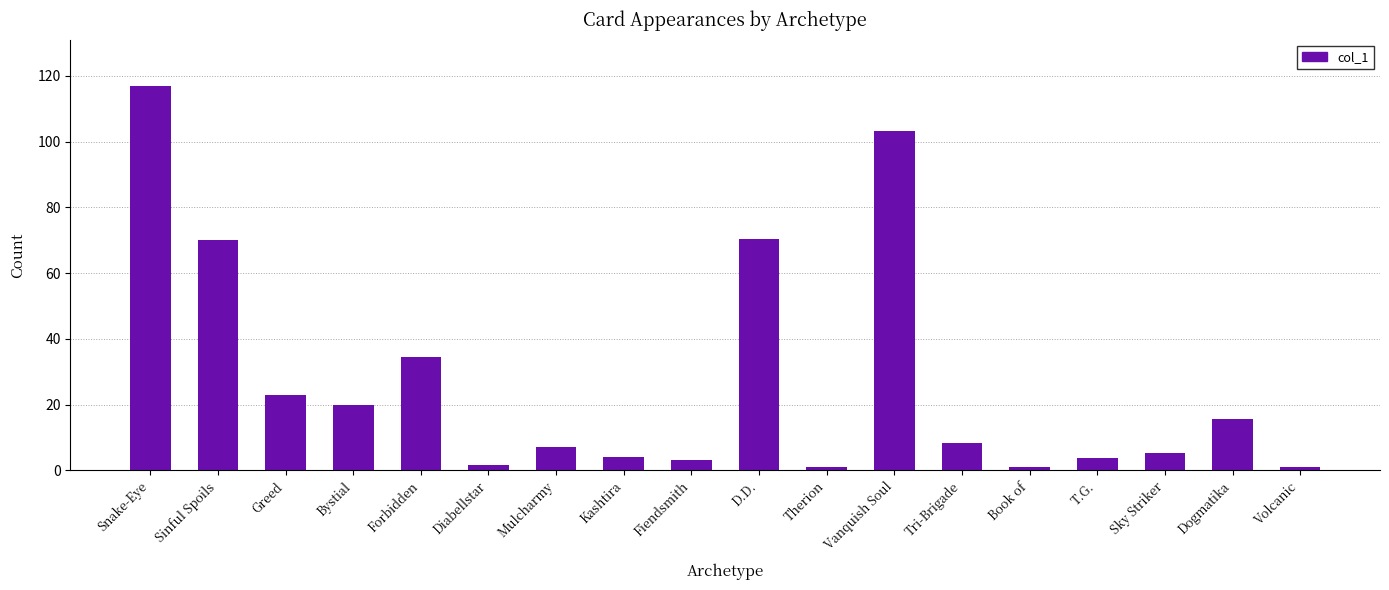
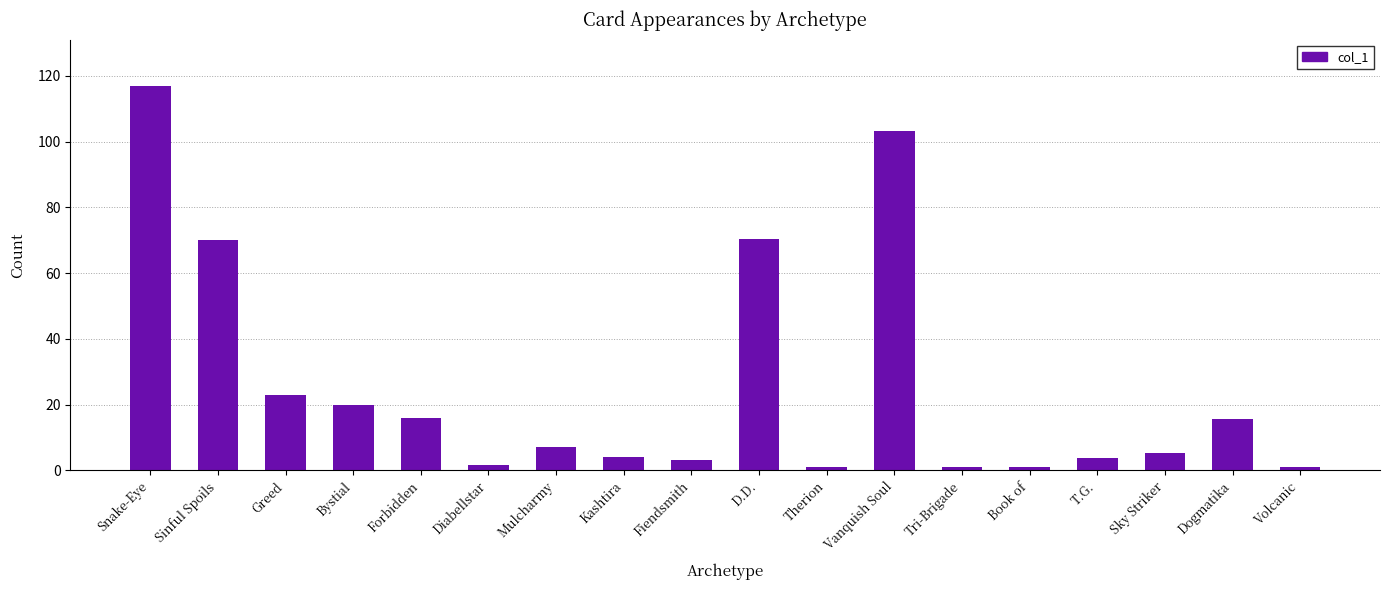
  {
    "Snake-Eye": 117,
    "Sinful Spoils": 70,
    "Greed": 23,
    "Bystial": 20,
-   "Forbidden": 35,
+   "Forbidden": 16,
    "Diabellstar": 2,
    "Mulcharmy": 7,
    "Kashtira": 4,
    "Fiendsmith": 3,
    "D.D.": 70,
    "Therion": 1,
    "Vanquish Soul": 103,
-   "Tri-Brigade": 8,
+   "Tri-Brigade": 1,
    "Book of": 1,
    "T.G.": 4,
    "Sky Striker": 5,
    "Dogmatika": 16,
    "Volcanic": 1
  }
